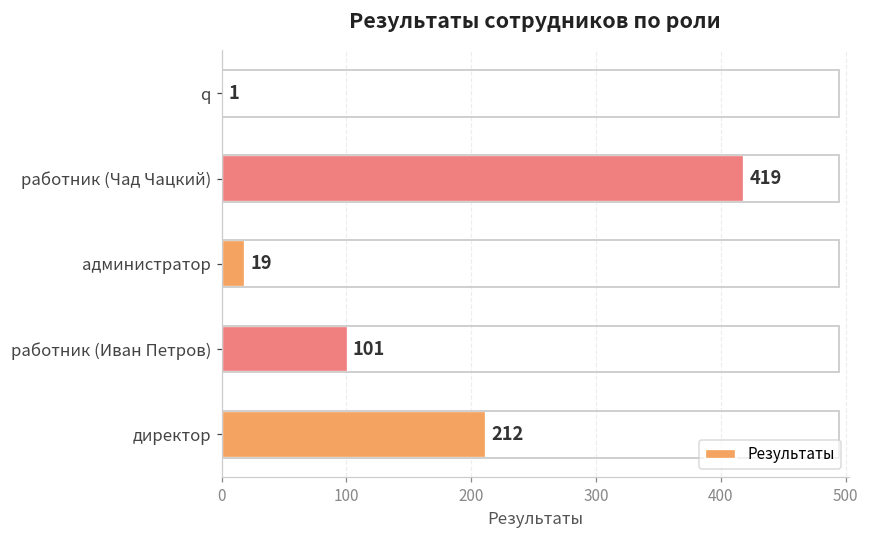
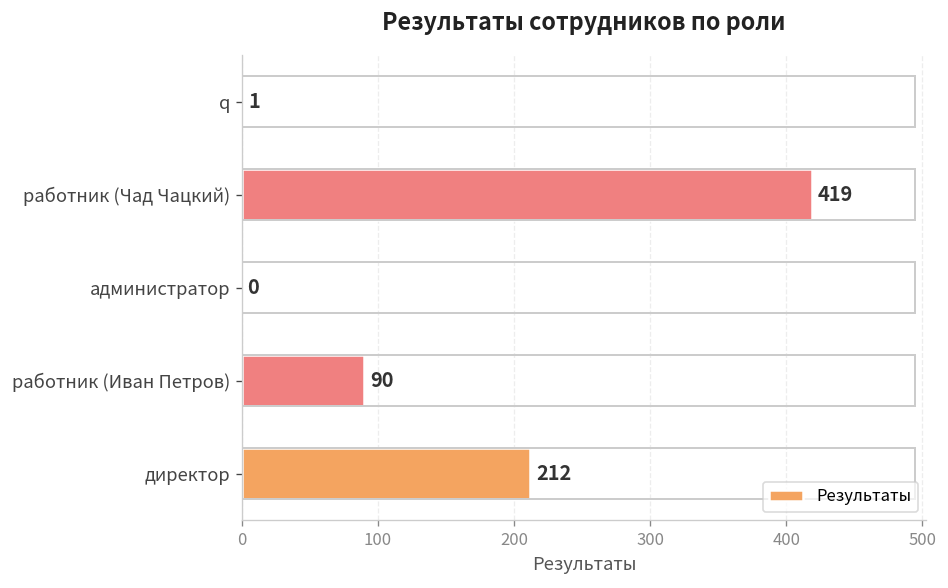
  {
    "q": 1,
    "работник (Чад Чацкий)": 419,
-   "администратор": 19,
-   "работник (Иван Петров)": 101,
+   "администратор": 0,
+   "работник (Иван Петров)": 90,
    "директор": 212
  }
